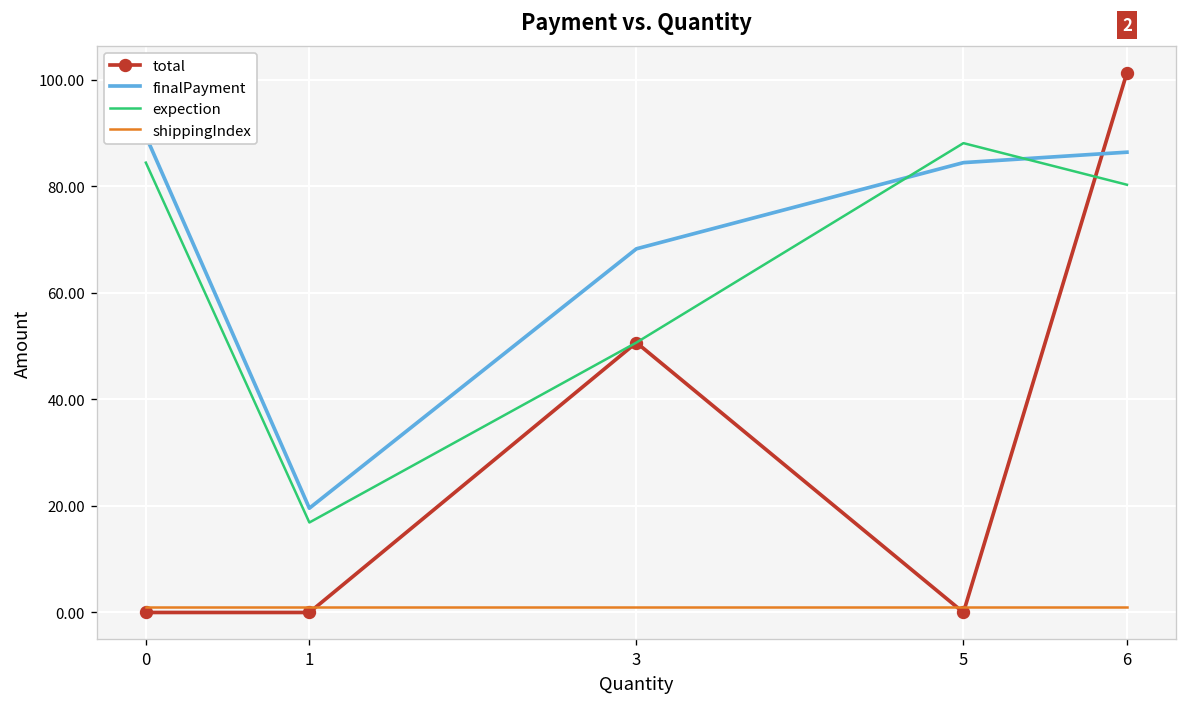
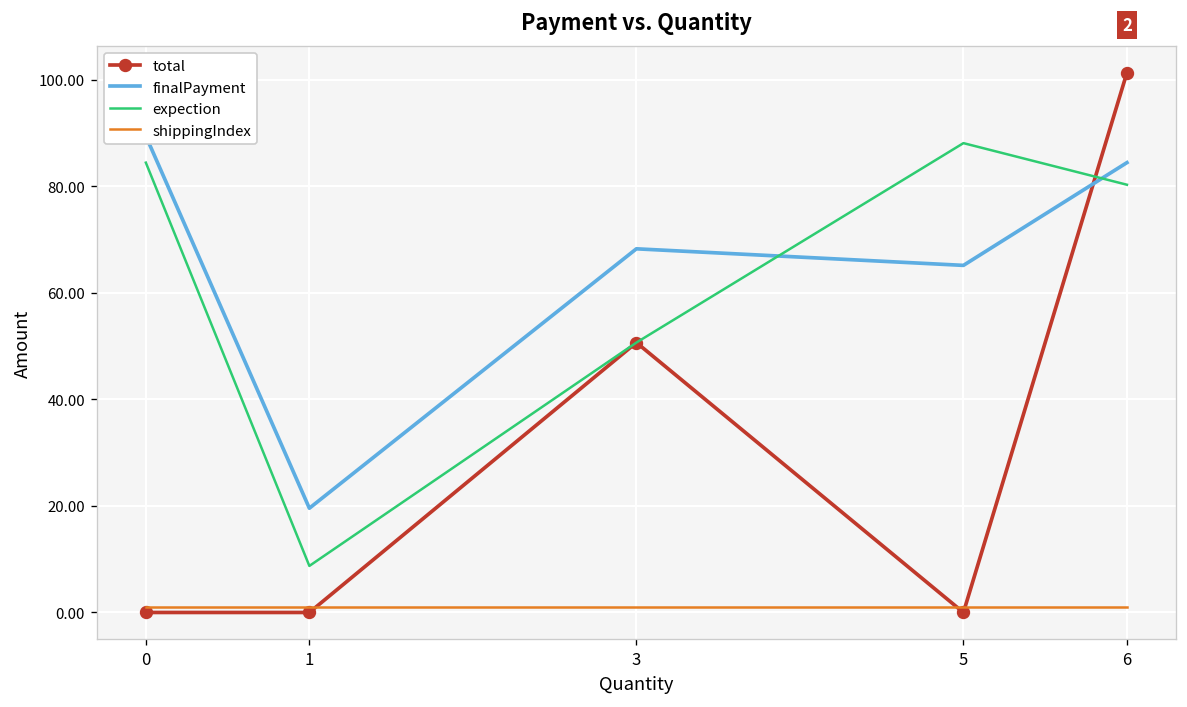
  {
    "total": {
      "0": 0,
      "1": 0,
      "5": 0,
      "6": 101
    },
    "finalPayment": {
      "1": 20,
      "3": 68,
-     "5": 84,
-     "6": 86
+     "5": 65,
+     "6": 84
    },
    "expection": {
      "0": 84,
-     "1": 17,
+     "1": 9,
      "5": 88,
      "6": 80
    },
    "shippingIndex": {
      "0": 1,
      "1": 1,
      "3": 1,
      "5": 1,
      "6": 1
    }
  }
